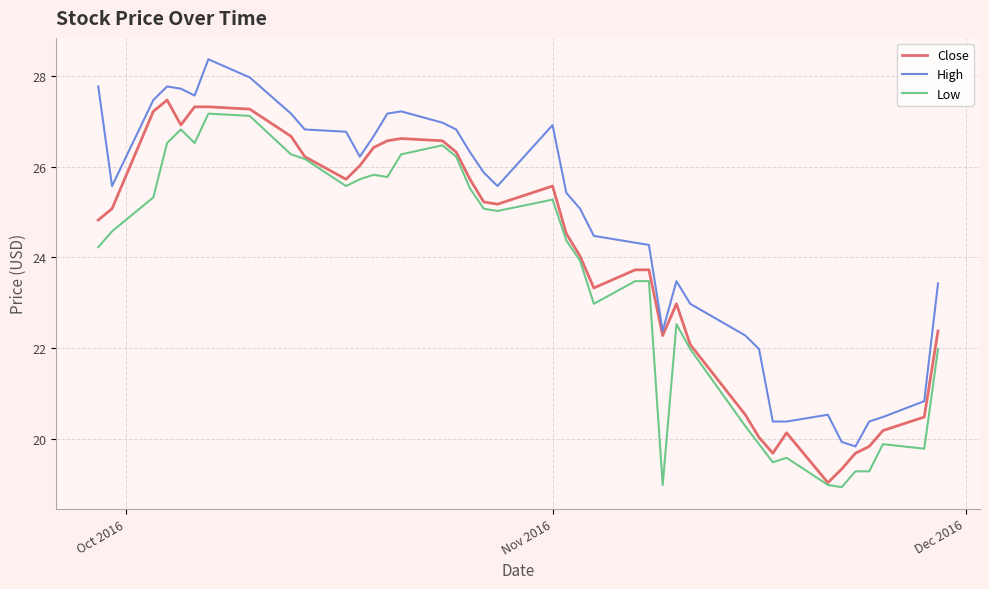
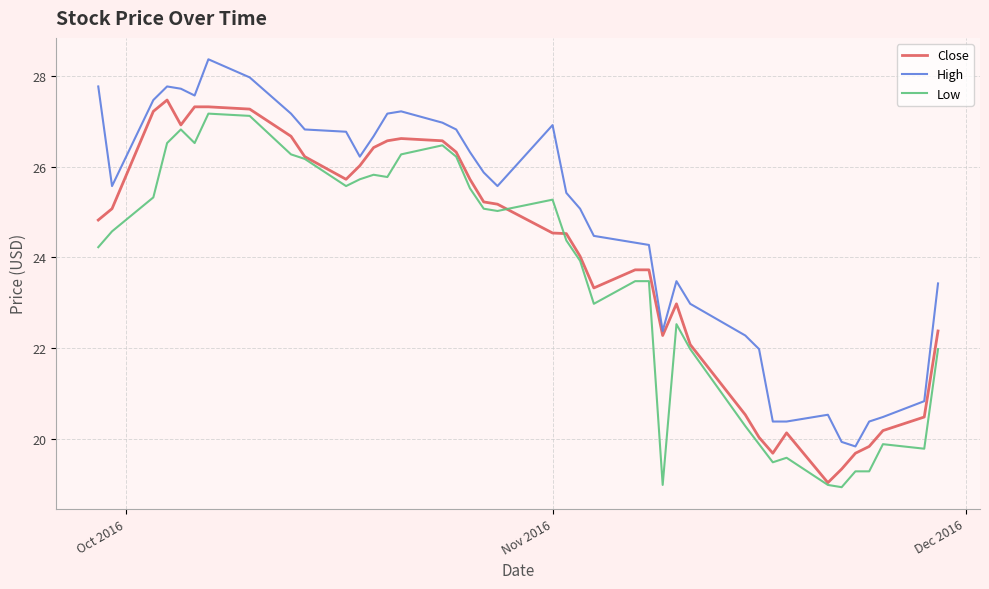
  {
    "Close": {
-     "Nov 2016": 25.6
+     "Nov 2016": 24.5
    },
    "High": {
      "Nov 2016": 26.9
    },
    "Low": {
      "Nov 2016": 25.3
    }
  }
